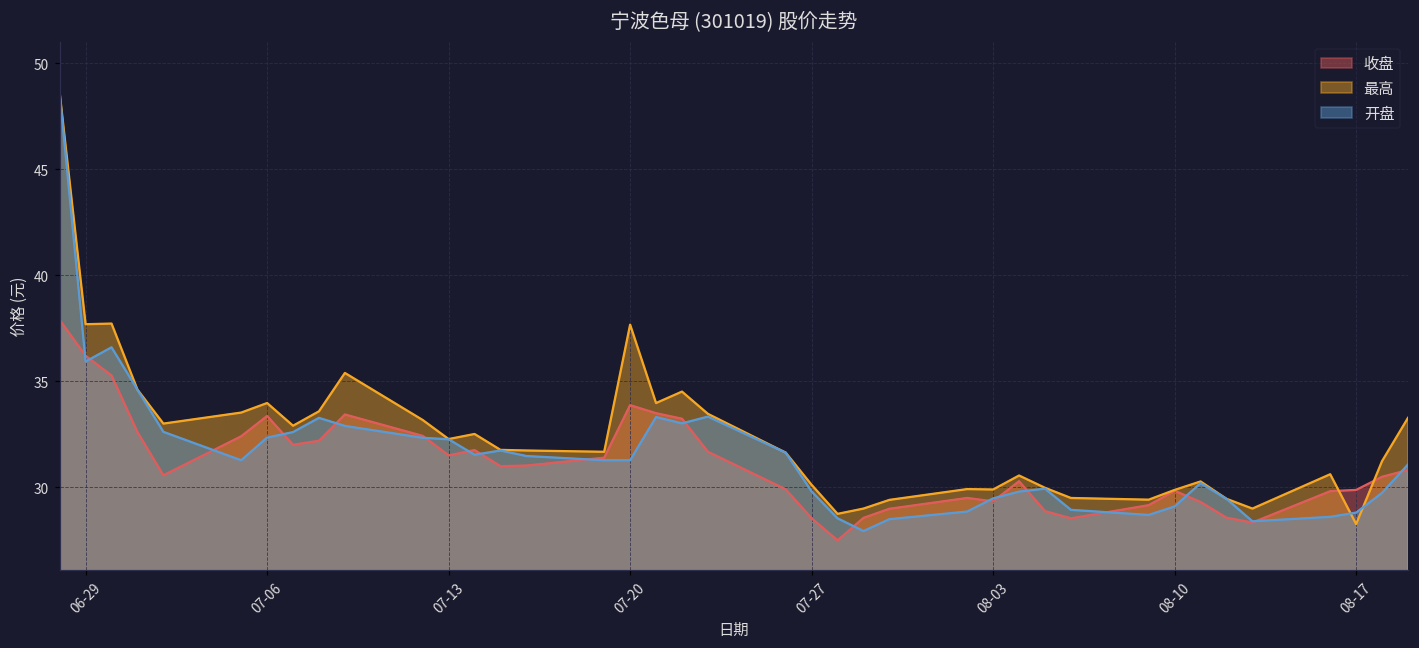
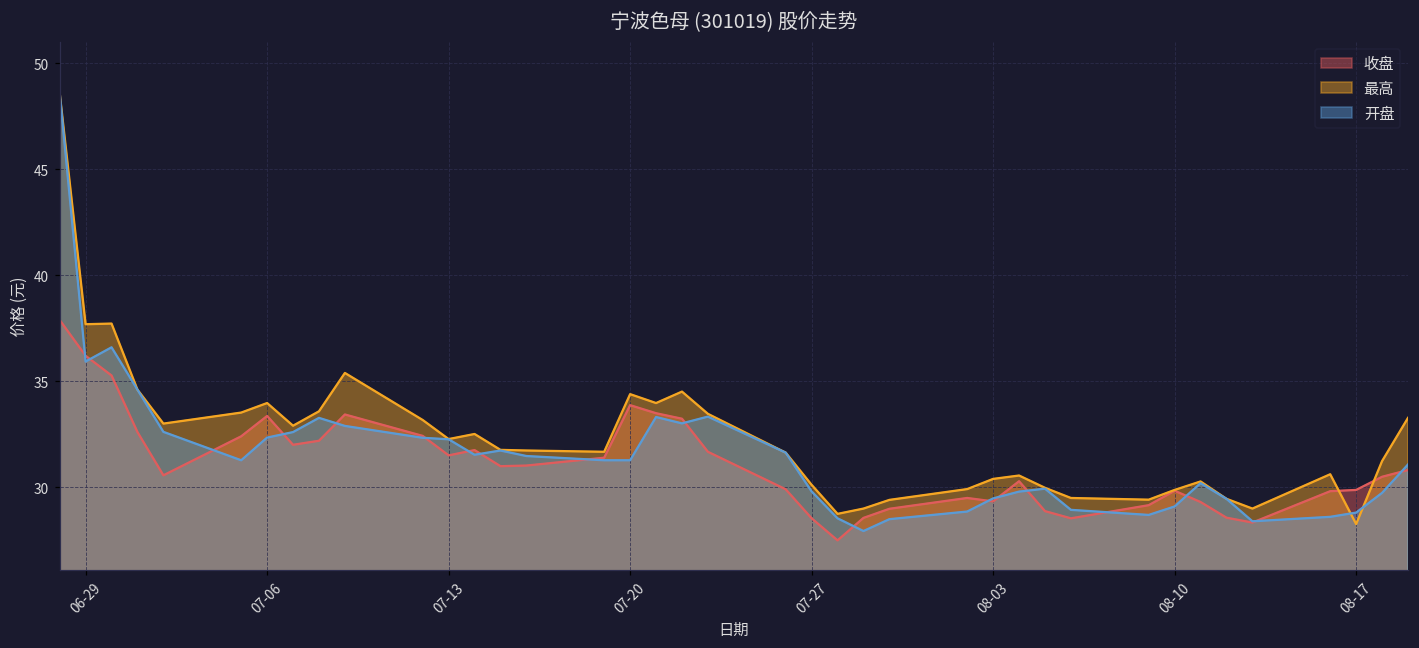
  {
    "收盘": {
      "06-29": 36.2,
      "07-06": 33.4,
      "07-13": 31.5,
      "07-20": 33.9,
      "07-27": 28.5,
      "08-03": 29.3,
      "08-17": 29.9
    },
    "最高": {
      "06-29": 37.7,
      "07-06": 34.0,
-     "07-20": 37.7,
+     "07-20": 34.4,
      "07-27": 30.1,
-     "08-03": 29.9,
+     "08-03": 30.4,
      "08-17": 28.3
    },
    "开盘": {
      "06-29": 35.9,
      "07-06": 32.3,
      "07-20": 31.3,
      "07-27": 29.8,
      "08-03": 29.5,
      "08-10": 29.1,
      "08-17": 28.8
    }
  }
